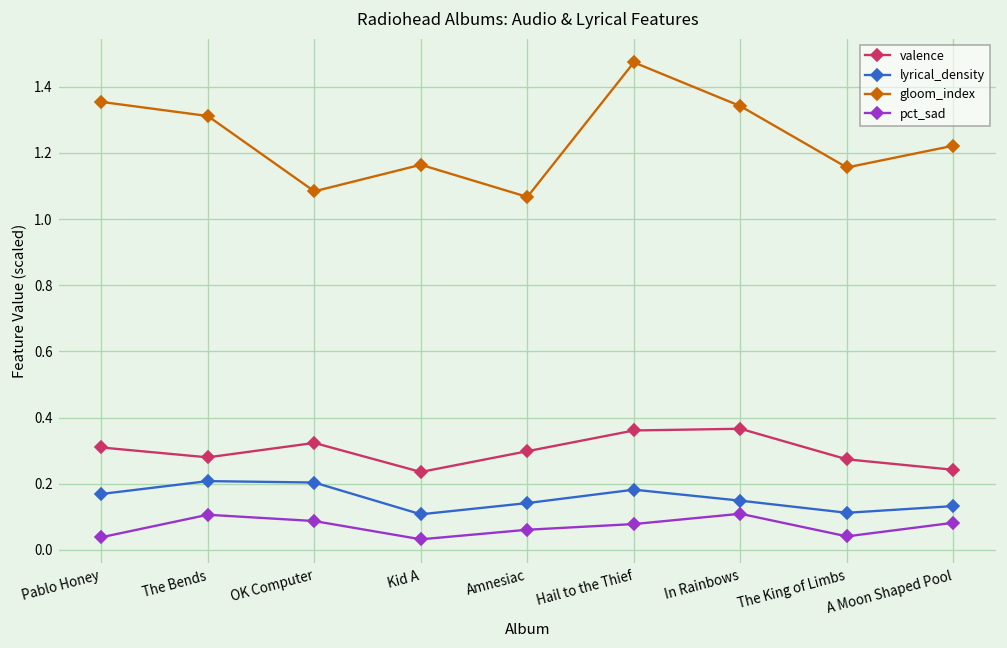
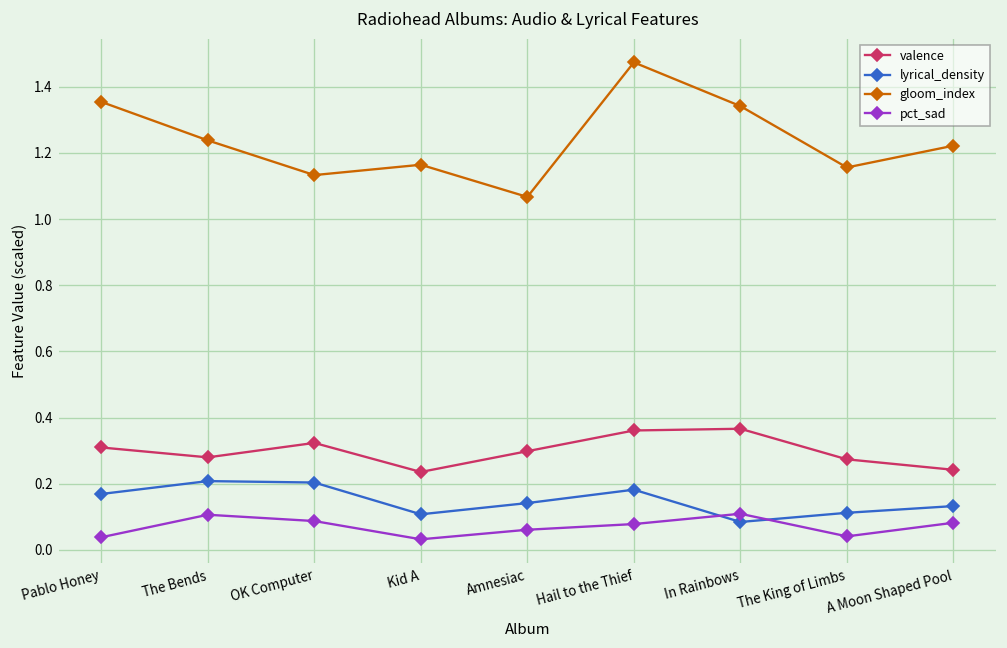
  {
    "valence": {
      "Pablo Honey": 0.31,
      "The Bends": 0.28,
      "OK Computer": 0.32,
      "Kid A": 0.24,
      "Amnesiac": 0.30,
      "Hail to the Thief": 0.36,
      "In Rainbows": 0.37,
      "The King of Limbs": 0.27,
      "A Moon Shaped Pool": 0.24
    },
    "lyrical_density": {
      "Pablo Honey": 0.17,
      "The Bends": 0.21,
      "OK Computer": 0.20,
      "Kid A": 0.11,
      "Amnesiac": 0.14,
      "Hail to the Thief": 0.18,
-     "In Rainbows": 0.15,
+     "In Rainbows": 0.08,
      "The King of Limbs": 0.11,
      "A Moon Shaped Pool": 0.13
    },
    "gloom_index": {
      "Pablo Honey": 1.35,
-     "The Bends": 1.31,
-     "OK Computer": 1.08,
+     "The Bends": 1.24,
+     "OK Computer": 1.13,
      "Kid A": 1.16,
      "Amnesiac": 1.07,
      "Hail to the Thief": 1.47,
      "In Rainbows": 1.34,
      "The King of Limbs": 1.16,
      "A Moon Shaped Pool": 1.22
    },
    "pct_sad": {
      "Pablo Honey": 0.04,
      "The Bends": 0.11,
      "OK Computer": 0.09,
      "Kid A": 0.03,
      "Amnesiac": 0.06,
      "Hail to the Thief": 0.08,
      "In Rainbows": 0.11,
      "The King of Limbs": 0.04,
      "A Moon Shaped Pool": 0.08
    }
  }
